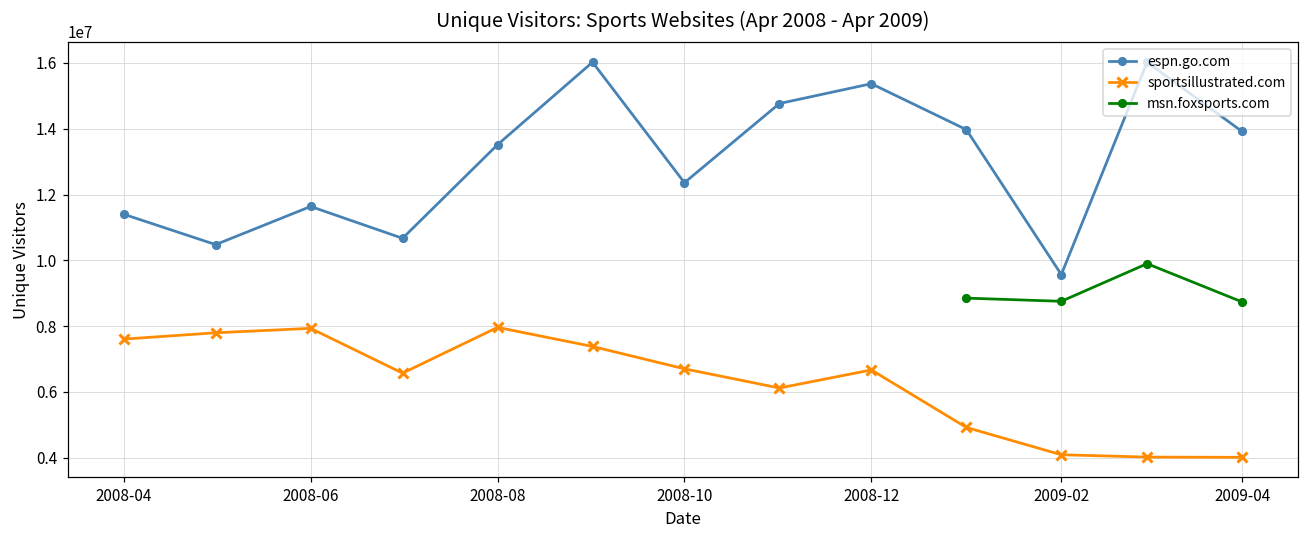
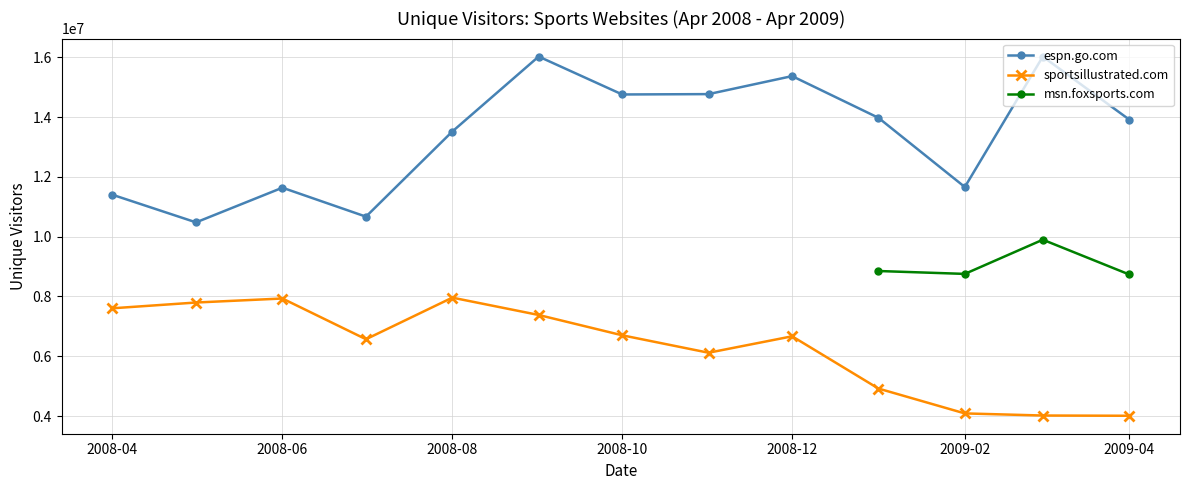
  {
    "espn.go.com": {
      "2008-04": 11400000,
      "2008-06": 11600000,
      "2008-08": 13500000,
-     "2008-10": 12400000,
+     "2008-10": 14800000,
      "2008-12": 15400000,
-     "2009-02": 9600000,
+     "2009-02": 11700000,
      "2009-04": 13900000
    },
    "sportsillustrated.com": {
      "2008-04": 7600000,
      "2008-06": 7900000,
      "2008-08": 8000000,
      "2008-10": 6700000,
      "2008-12": 6700000,
      "2009-02": 4100000,
      "2009-04": 4000000
    },
    "msn.foxsports.com": {
      "2009-02": 8800000,
      "2009-04": 8700000
    }
  }
